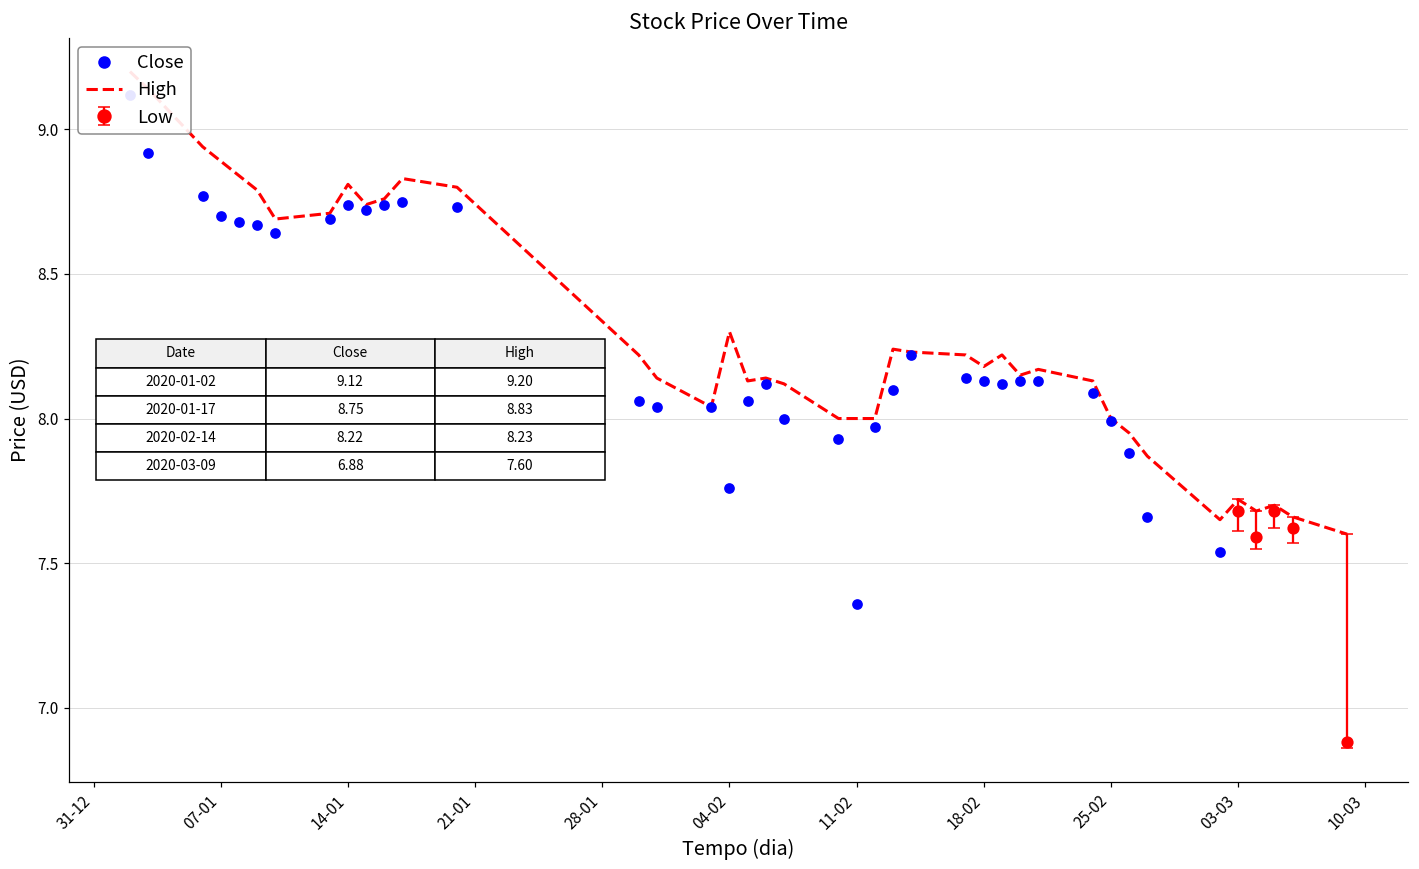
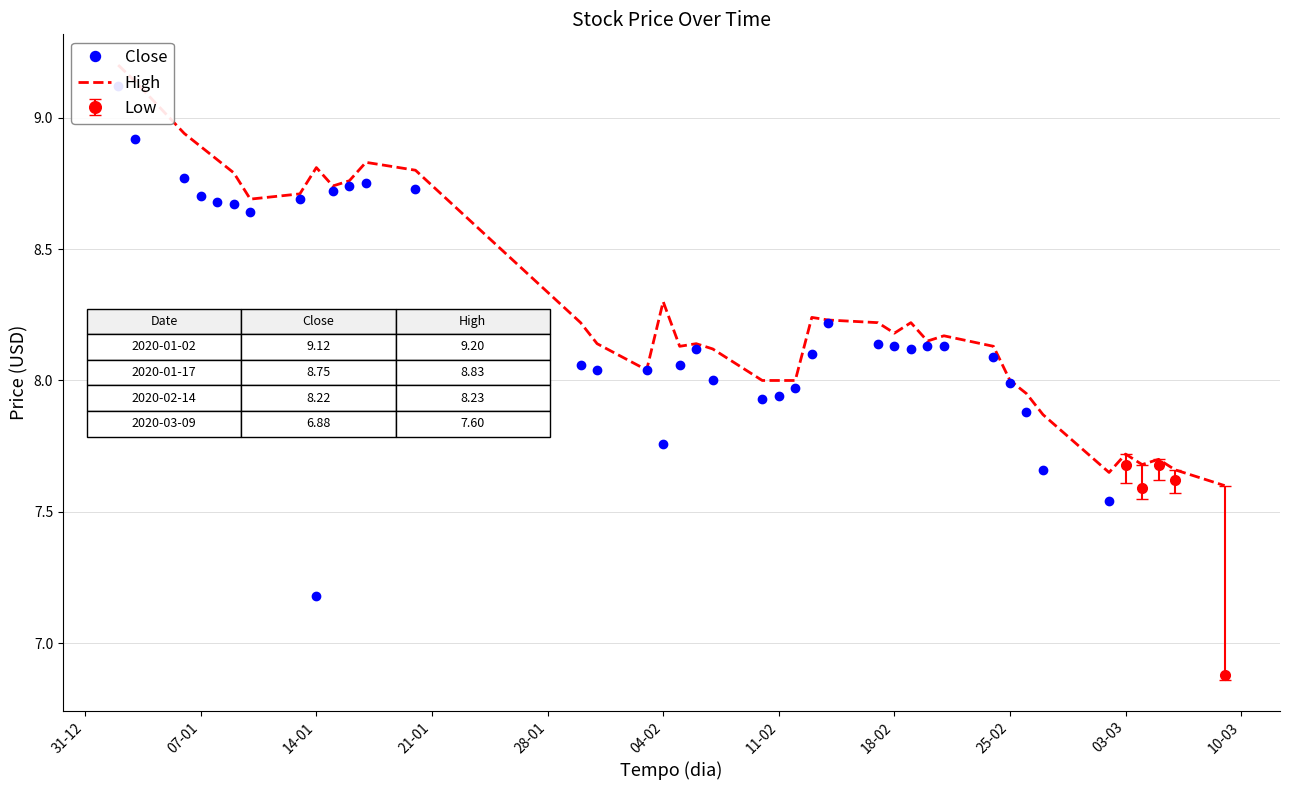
  {
    "Close": {
      "07-01": 8.70,
-     "14-01": 8.74,
+     "14-01": 7.18,
      "04-02": 7.76,
-     "11-02": 7.36,
+     "11-02": 7.94,
      "18-02": 8.13,
      "25-02": 7.99
    }
  }
